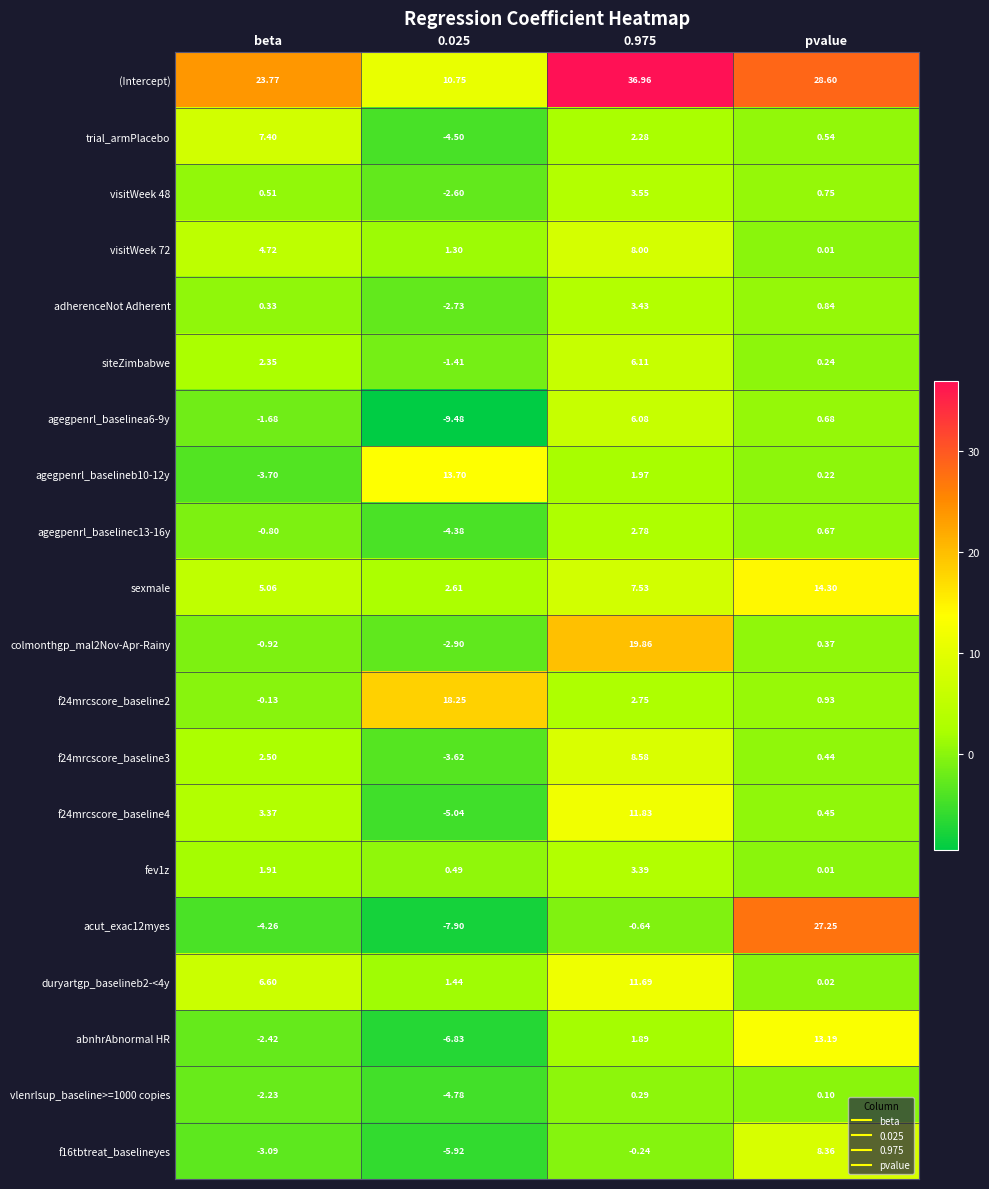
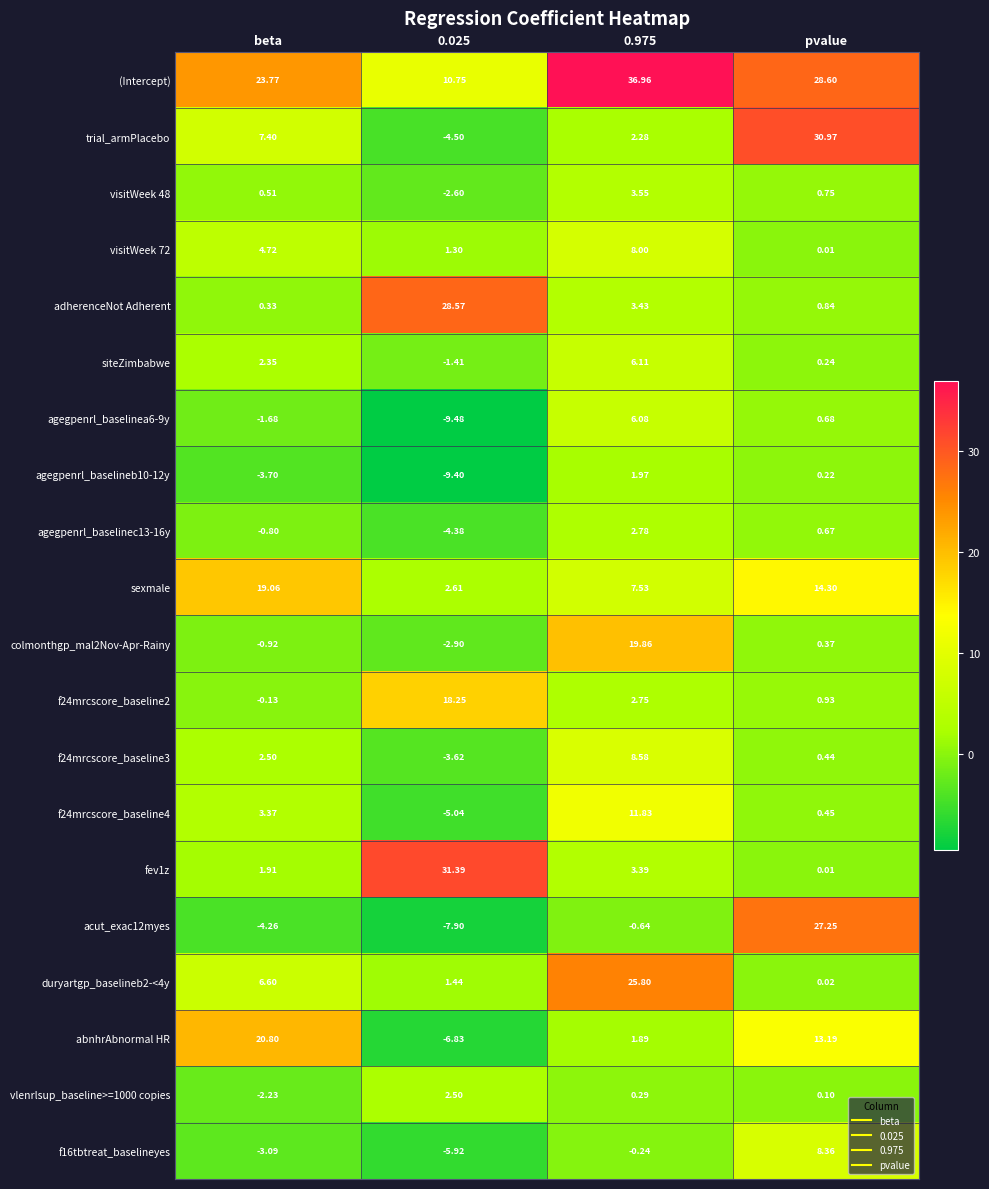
  {
    "(Intercept)": {
      "beta": 23.77,
      "0.025": 10.75,
      "0.975": 36.96,
      "pvalue": 28.60
    },
    "trial_armPlacebo": {
      "beta": 7.40,
      "0.025": -4.50,
      "0.975": 2.28,
-     "pvalue": 0.54
+     "pvalue": 30.97
    },
    "visitWeek 48": {
      "beta": 0.51,
      "0.025": -2.60,
      "0.975": 3.55,
      "pvalue": 0.75
    },
    "visitWeek 72": {
      "beta": 4.72,
      "0.025": 1.30,
      "0.975": 8.00,
      "pvalue": 0.01
    },
    "adherenceNot Adherent": {
      "beta": 0.33,
-     "0.025": -2.73,
+     "0.025": 28.57,
      "0.975": 3.43,
      "pvalue": 0.84
    },
    "siteZimbabwe": {
      "beta": 2.35,
      "0.025": -1.41,
      "0.975": 6.11,
      "pvalue": 0.24
    },
    "agegpenrl_baselinea6-9y": {
      "beta": -1.68,
      "0.025": -9.48,
      "0.975": 6.08,
      "pvalue": 0.68
    },
    "agegpenrl_baselineb10-12y": {
      "beta": -3.70,
-     "0.025": 13.70,
+     "0.025": -9.40,
      "0.975": 1.97,
      "pvalue": 0.22
    },
    "agegpenrl_baselinec13-16y": {
      "beta": -0.80,
      "0.025": -4.38,
      "0.975": 2.78,
      "pvalue": 0.67
    },
    "sexmale": {
-     "beta": 5.06,
+     "beta": 19.06,
      "0.025": 2.61,
      "0.975": 7.53,
      "pvalue": 14.30
    },
    "colmonthgp_mal2Nov-Apr-Rainy": {
      "beta": -0.92,
      "0.025": -2.90,
      "0.975": 19.86,
      "pvalue": 0.37
    },
    "f24mrcscore_baseline2": {
      "beta": -0.13,
      "0.025": 18.25,
      "0.975": 2.75,
      "pvalue": 0.93
    },
    "f24mrcscore_baseline3": {
      "beta": 2.50,
      "0.025": -3.62,
      "0.975": 8.58,
      "pvalue": 0.44
    },
    "f24mrcscore_baseline4": {
      "beta": 3.37,
      "0.025": -5.04,
      "0.975": 11.83,
      "pvalue": 0.45
    },
    "fev1z": {
      "beta": 1.91,
-     "0.025": 0.49,
+     "0.025": 31.39,
      "0.975": 3.39,
      "pvalue": 0.01
    },
    "acut_exac12myes": {
      "beta": -4.26,
      "0.025": -7.90,
      "0.975": -0.64,
      "pvalue": 27.25
    },
    "duryartgp_baselineb2-<4y": {
      "beta": 6.60,
      "0.025": 1.44,
-     "0.975": 11.69,
+     "0.975": 25.80,
      "pvalue": 0.02
    },
    "abnhrAbnormal HR": {
-     "beta": -2.42,
+     "beta": 20.80,
      "0.025": -6.83,
      "0.975": 1.89,
      "pvalue": 13.19
    },
    "vlenrlsup_baseline>=1000 copies": {
      "beta": -2.23,
-     "0.025": -4.78,
+     "0.025": 2.50,
      "0.975": 0.29,
      "pvalue": 0.10
    },
    "f16tbtreat_baselineyes": {
      "beta": -3.09,
      "0.025": -5.92,
      "0.975": -0.24,
      "pvalue": 8.36
    }
  }
